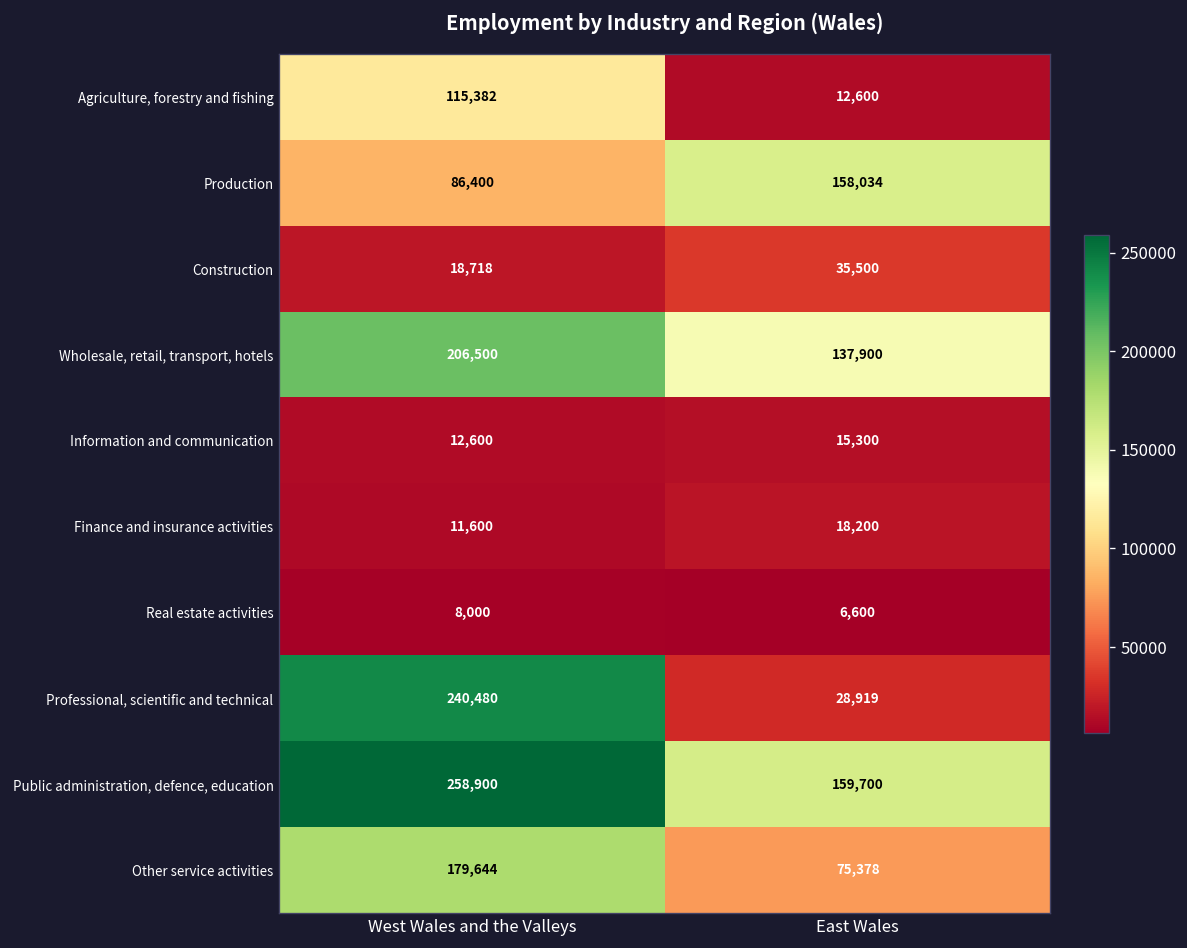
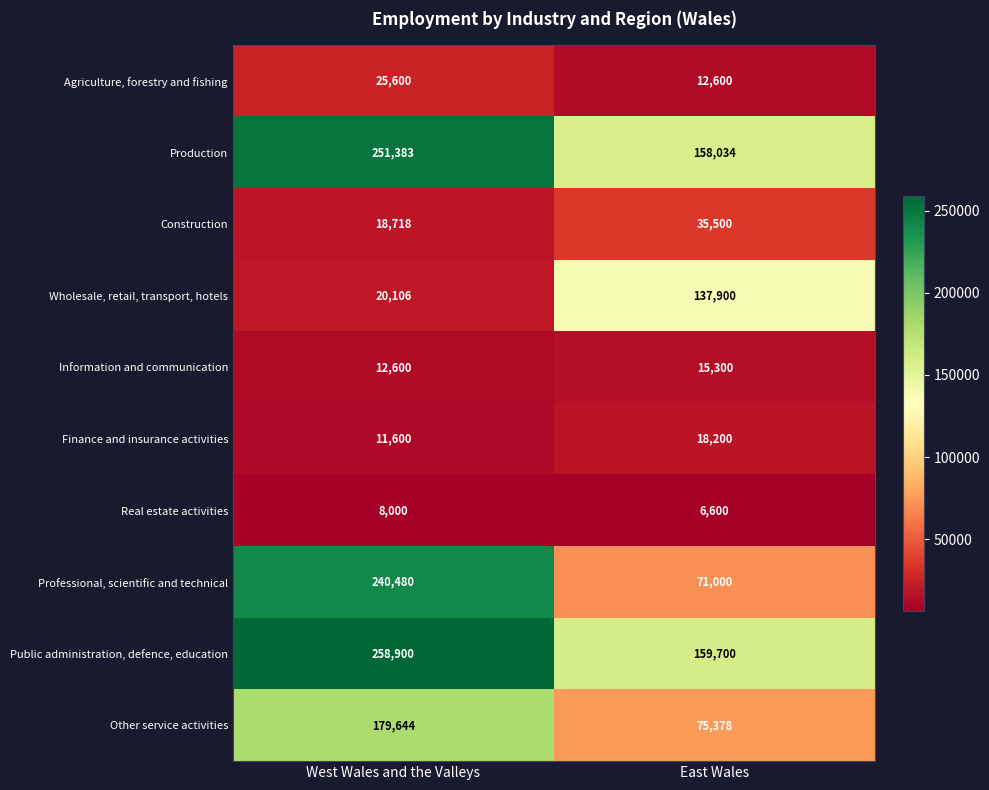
  {
    "Agriculture, forestry and fishing": {
-     "West Wales and the Valleys": "115,382",
+     "West Wales and the Valleys": "25,600",
      "East Wales": "12,600"
    },
    "Production": {
-     "West Wales and the Valleys": "86,400",
+     "West Wales and the Valleys": "251,383",
      "East Wales": "158,034"
    },
    "Construction": {
      "West Wales and the Valleys": "18,718",
      "East Wales": "35,500"
    },
    "Wholesale, retail, transport, hotels": {
-     "West Wales and the Valleys": "206,500",
+     "West Wales and the Valleys": "20,106",
      "East Wales": "137,900"
    },
    "Information and communication": {
      "West Wales and the Valleys": "12,600",
      "East Wales": "15,300"
    },
    "Finance and insurance activities": {
      "West Wales and the Valleys": "11,600",
      "East Wales": "18,200"
    },
    "Real estate activities": {
      "West Wales and the Valleys": "8,000",
      "East Wales": "6,600"
    },
    "Professional, scientific and technical": {
      "West Wales and the Valleys": "240,480",
-     "East Wales": "28,919"
+     "East Wales": "71,000"
    },
    "Public administration, defence, education": {
      "West Wales and the Valleys": "258,900",
      "East Wales": "159,700"
    },
    "Other service activities": {
      "West Wales and the Valleys": "179,644",
      "East Wales": "75,378"
    }
  }
